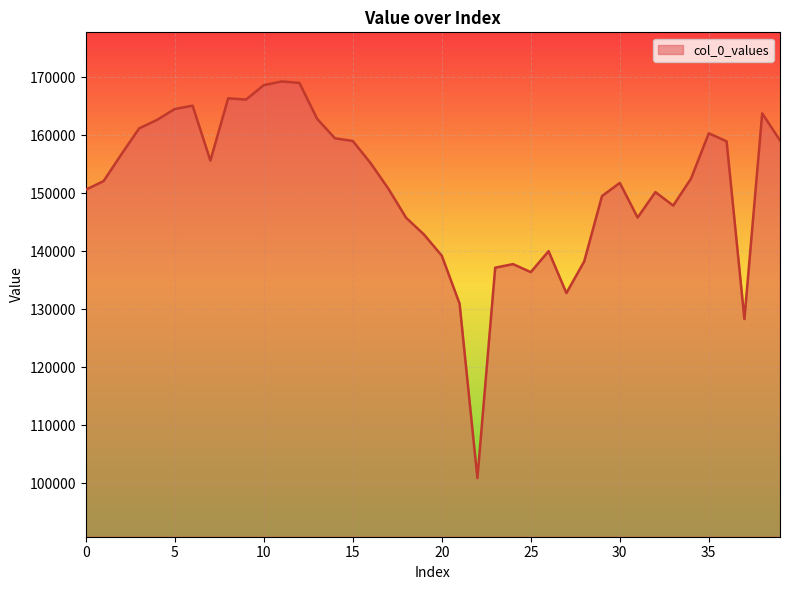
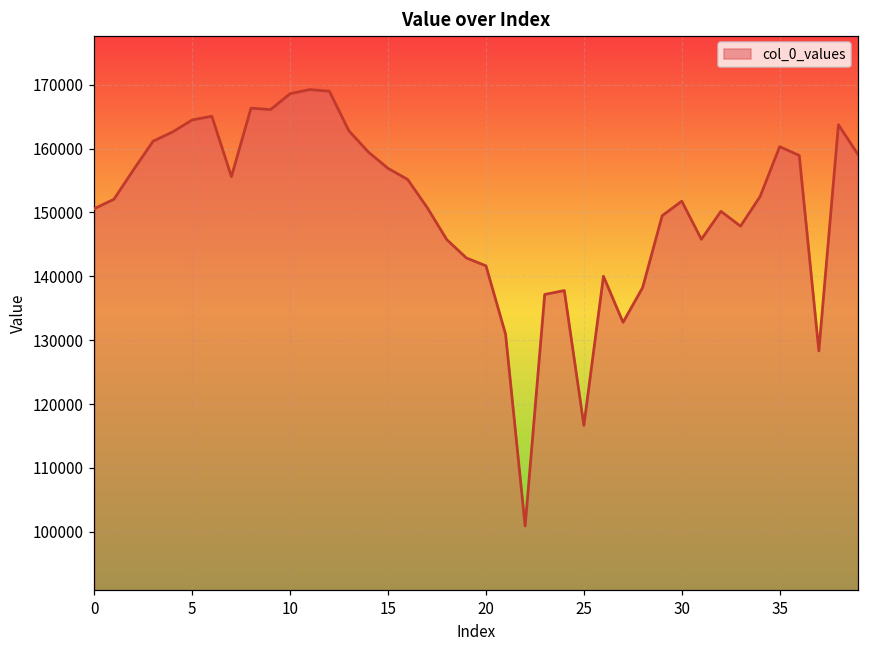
  {
    "0": 151000,
    "5": 164000,
    "10": 169000,
-   "15": 159000,
-   "20": 139000,
-   "25": 136000,
+   "15": 157000,
+   "20": 142000,
+   "25": 117000,
    "30": 152000,
    "35": 160000
  }
